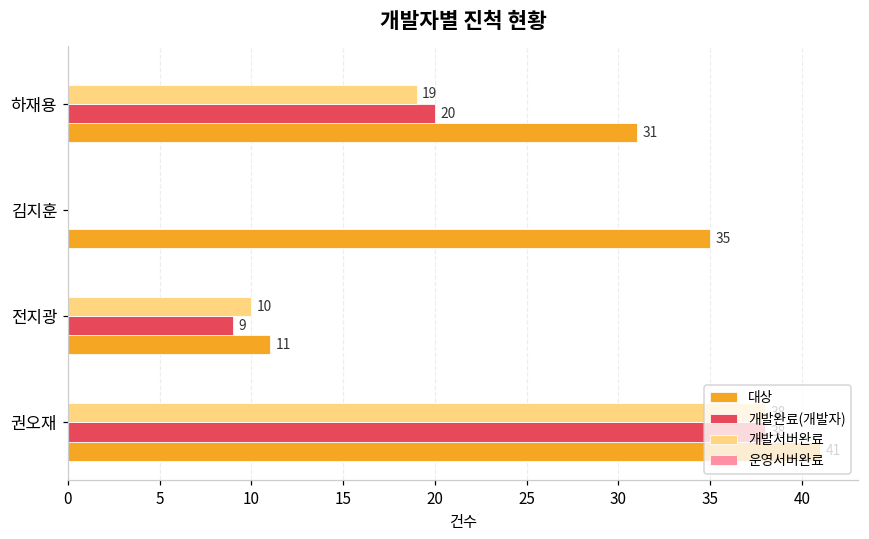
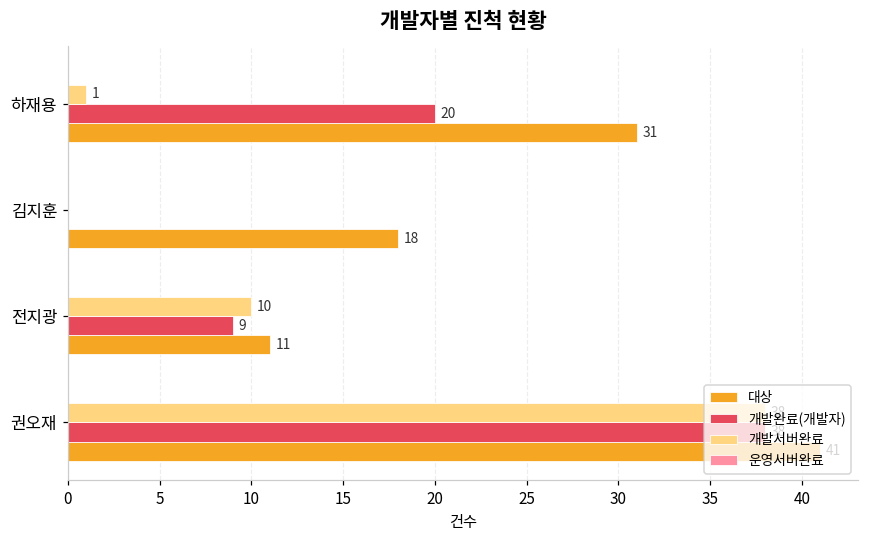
  {
    "대상": {
      "하재용": 31,
-     "김지훈": 35,
+     "김지훈": 18,
      "전지광": 11
    },
    "개발완료(개발자)": {
      "하재용": 20,
      "전지광": 9
    },
    "개발서버완료": {
-     "하재용": 19,
+     "하재용": 1,
      "전지광": 10
    },
    "운영서버완료": {
      "하재용": 0.0,
      "김지훈": 0.0,
      "전지광": 0.0,
      "권오재": 0.0
    }
  }
